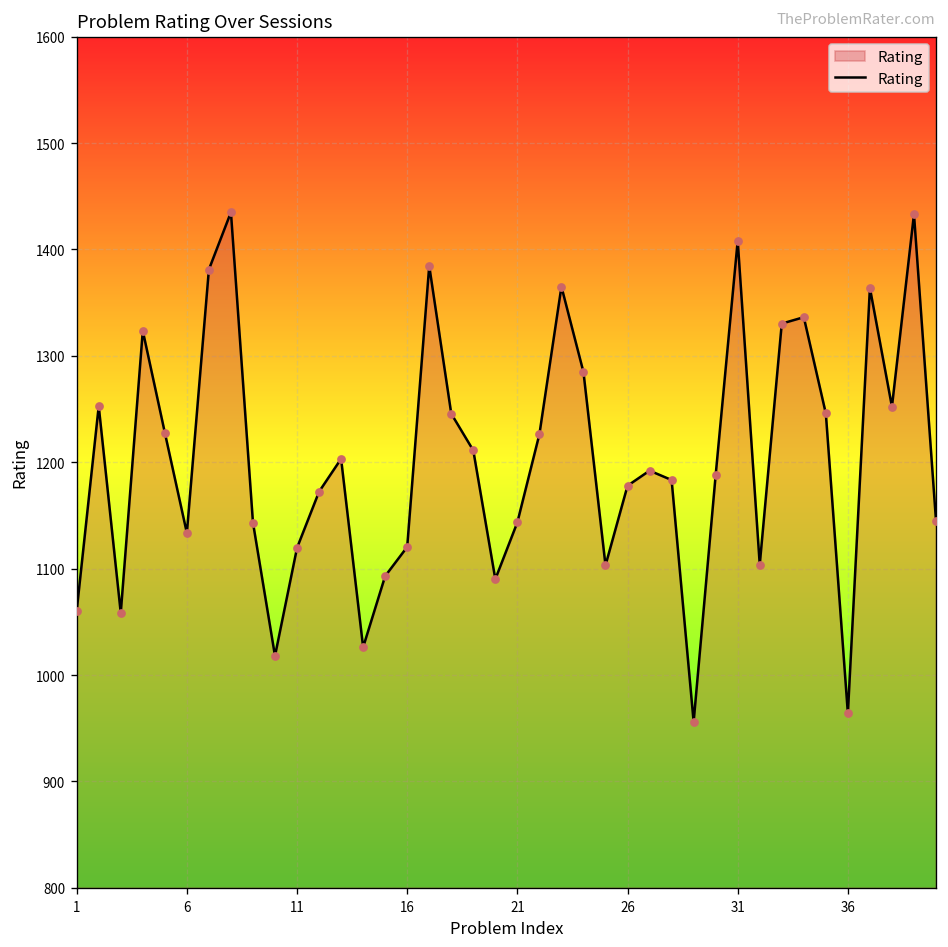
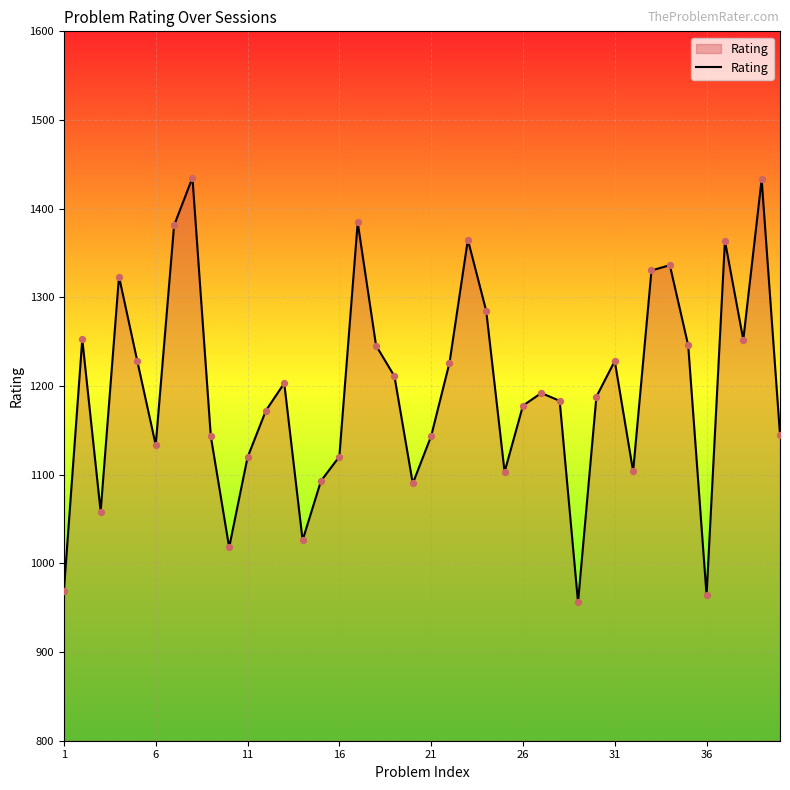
  {
-   "1": 1060,
+   "1": 970,
    "6": 1130,
    "11": 1120,
    "16": 1120,
    "21": 1140,
    "26": 1180,
-   "31": 1410,
+   "31": 1230,
    "36": 960
  }
